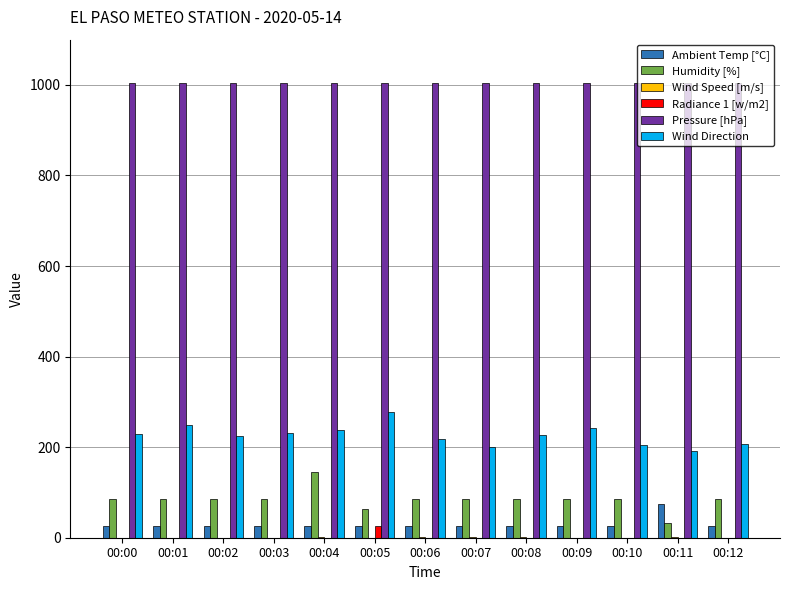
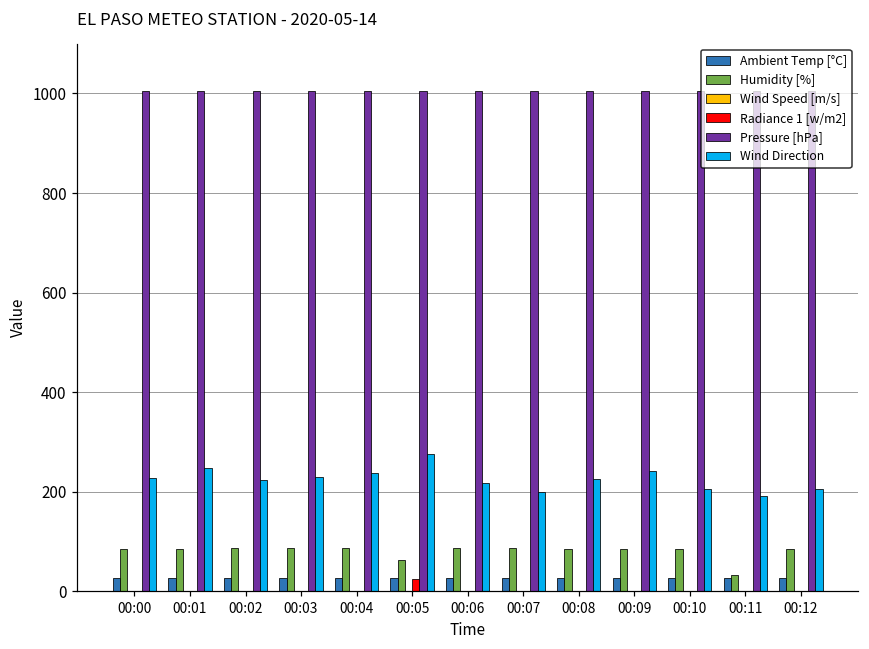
  {
    "Ambient Temp [°C]": {
      "00:00": 30,
      "00:01": 30,
      "00:02": 30,
      "00:03": 30,
      "00:04": 30,
      "00:05": 30,
      "00:06": 30,
      "00:07": 30,
      "00:08": 30,
      "00:09": 30,
      "00:10": 30,
-     "00:11": 80,
+     "00:11": 30,
      "00:12": 30
    },
    "Humidity [%]": {
      "00:00": 90,
      "00:01": 90,
      "00:02": 90,
      "00:03": 90,
-     "00:04": 150,
+     "00:04": 90,
      "00:05": 60,
      "00:06": 90,
      "00:07": 90,
      "00:08": 90,
      "00:09": 90,
      "00:10": 90,
      "00:11": 30,
      "00:12": 90
    },
    "Wind Speed [m/s]": {
      "00:00": 0,
      "00:02": 0,
      "00:03": 0
    },
    "Radiance 1 [w/m2]": {
      "00:00": 0,
      "00:02": 0,
      "00:03": 0,
      "00:04": 0,
      "00:05": 30,
      "00:06": 0,
      "00:07": 0,
      "00:08": 0,
      "00:09": 0,
      "00:10": 0,
      "00:11": 0
    },
    "Pressure [hPa]": {
      "00:00": 1000,
      "00:01": 1000,
      "00:02": 1000,
      "00:03": 1000,
      "00:04": 1000,
      "00:05": 1000,
      "00:06": 1000,
      "00:07": 1000,
      "00:08": 1000,
      "00:09": 1000
    },
    "Wind Direction": {
      "00:00": 230,
      "00:01": 250,
      "00:02": 220,
      "00:03": 230,
      "00:04": 240,
      "00:05": 280,
      "00:06": 220,
      "00:07": 200,
      "00:08": 230,
      "00:09": 240,
      "00:10": 200,
      "00:11": 190,
      "00:12": 210
    }
  }
